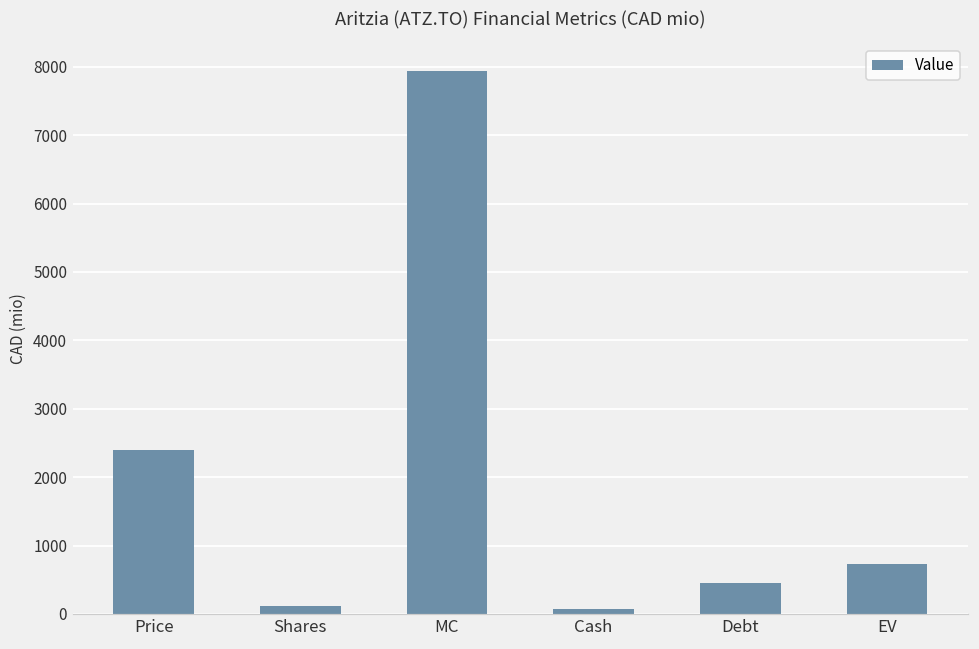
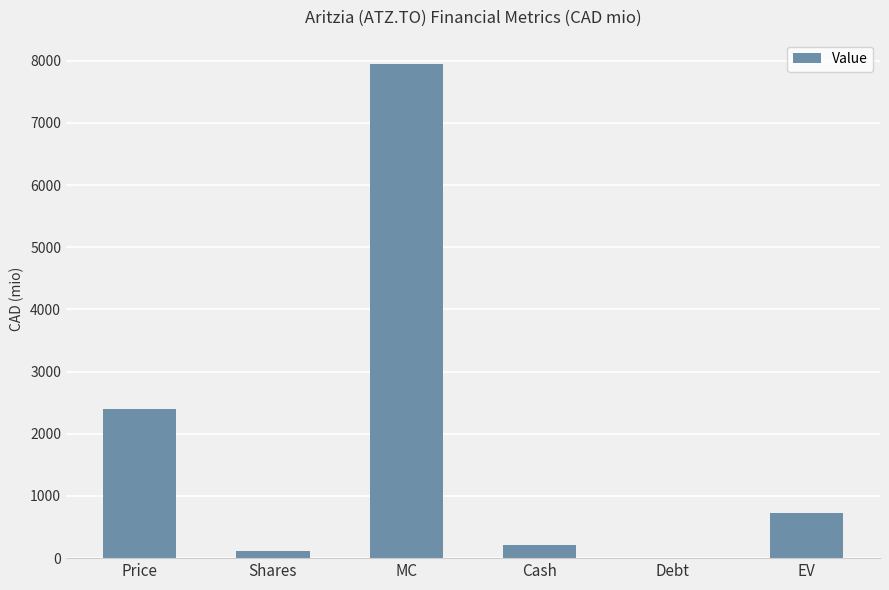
  {
    "Price": 2400,
    "Shares": 100,
    "MC": 7900,
-   "Cash": 100,
-   "Debt": 500,
+   "Cash": 200,
+   "Debt": 0,
    "EV": 700
  }
